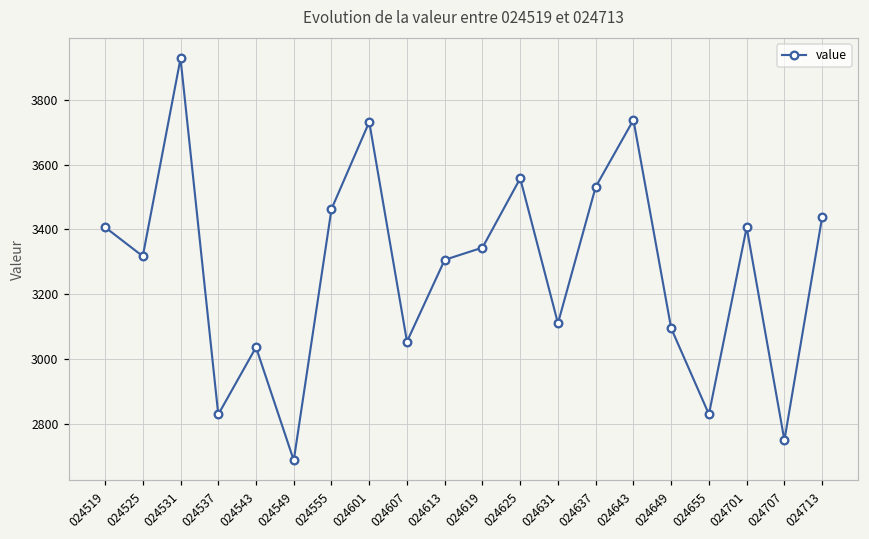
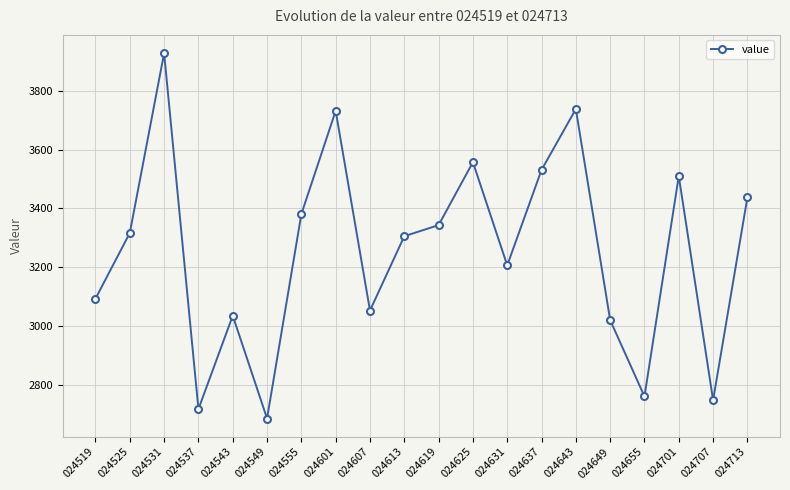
  {
-   "024519": 3410,
+   "024519": 3090,
    "024525": 3320,
    "024531": 3930,
-   "024537": 2830,
+   "024537": 2720,
    "024543": 3040,
    "024549": 2690,
-   "024555": 3460,
+   "024555": 3380,
    "024601": 3730,
    "024607": 3050,
    "024613": 3310,
    "024619": 3340,
    "024625": 3560,
-   "024631": 3110,
+   "024631": 3210,
    "024637": 3530,
    "024643": 3740,
-   "024649": 3090,
-   "024655": 2830,
-   "024701": 3410,
+   "024649": 3020,
+   "024655": 2760,
+   "024701": 3510,
    "024707": 2750,
    "024713": 3440
  }
